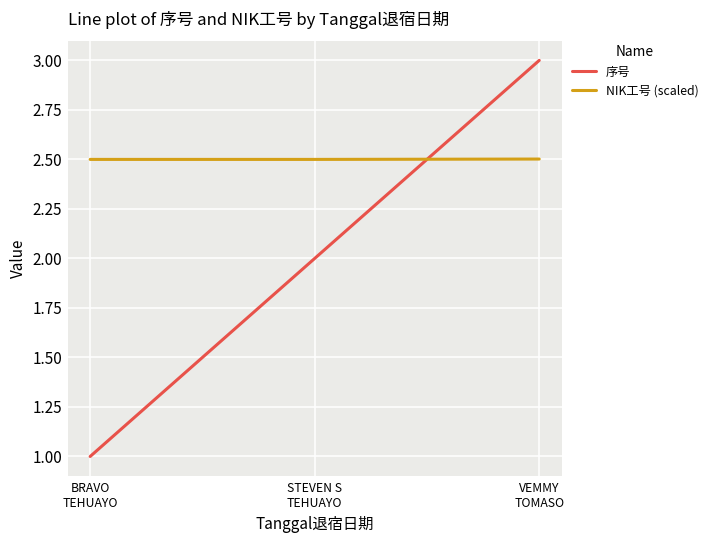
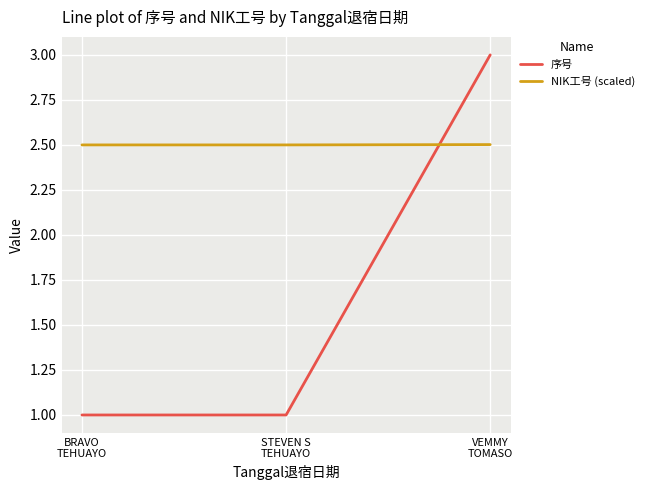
  {
    "序号": {
      "BRAVO TEHUAYO": 1,
-     "STEVEN S TEHUAYO": 2,
+     "STEVEN S TEHUAYO": 1,
      "VEMMY TOMASO": 3
    },
    "NIK工号 (scaled)": {
      "BRAVO TEHUAYO": 2.50,
      "STEVEN S TEHUAYO": 2.50,
      "VEMMY TOMASO": 2.50
    }
  }
